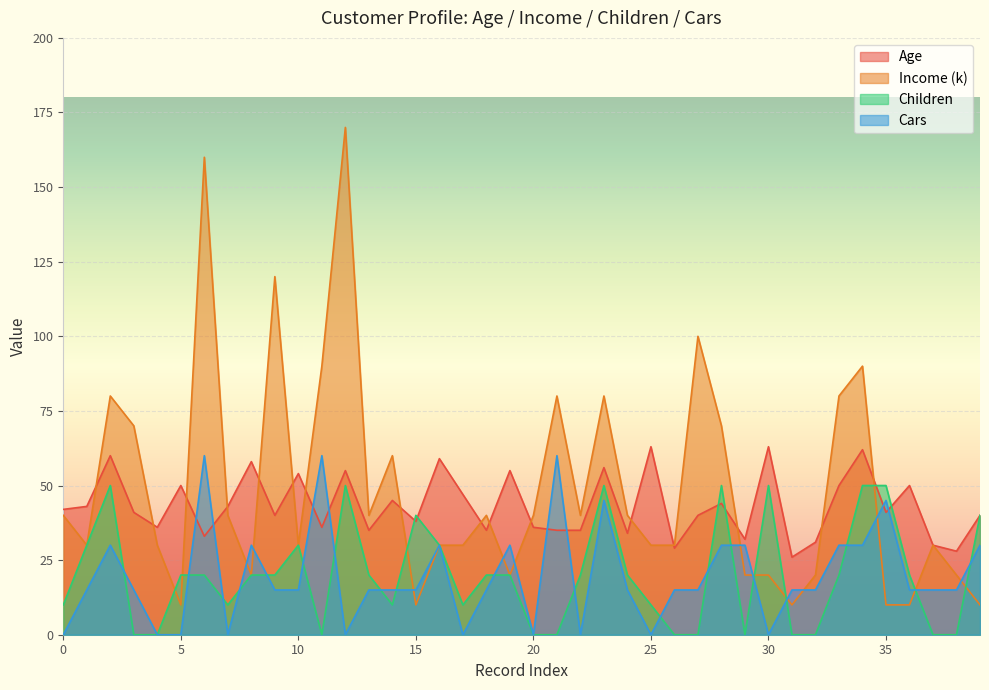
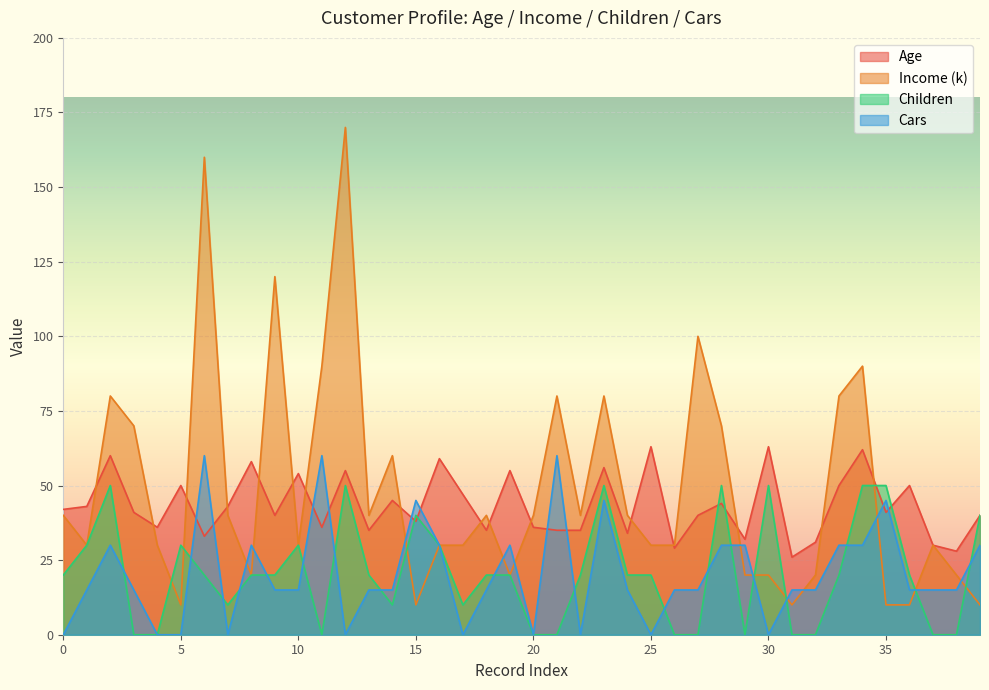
  {
    "Children": {
-     "0": 10,
-     "5": 20,
+     "0": 20,
+     "5": 30,
      "15": 40,
-     "25": 10,
+     "25": 20,
      "30": 50,
      "35": 50
    },
    "Cars": {
      "0": 0,
      "5": 0,
      "10": 15,
-     "15": 15,
+     "15": 45,
      "25": 0,
      "30": 0,
      "35": 45
    }
  }
